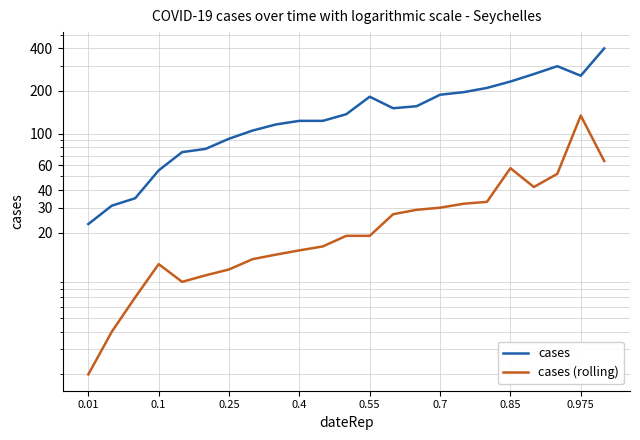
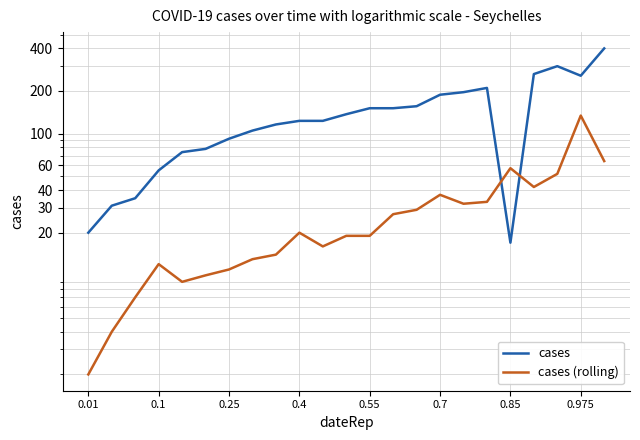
  {
    "cases": {
-     "0.01": 23,
+     "0.01": 20,
      "0.1": 55,
      "0.25": 90,
      "0.4": 120,
-     "0.55": 180,
+     "0.55": 150,
      "0.7": 190,
-     "0.85": 230,
+     "0.85": 17,
      "0.975": 260
    },
    "cases (rolling)": {
      "0.01": 2,
      "0.1": 12,
      "0.25": 11,
-     "0.4": 15,
+     "0.4": 20,
      "0.55": 19,
-     "0.7": 30,
+     "0.7": 37,
      "0.85": 57,
      "0.975": 130
    }
  }
